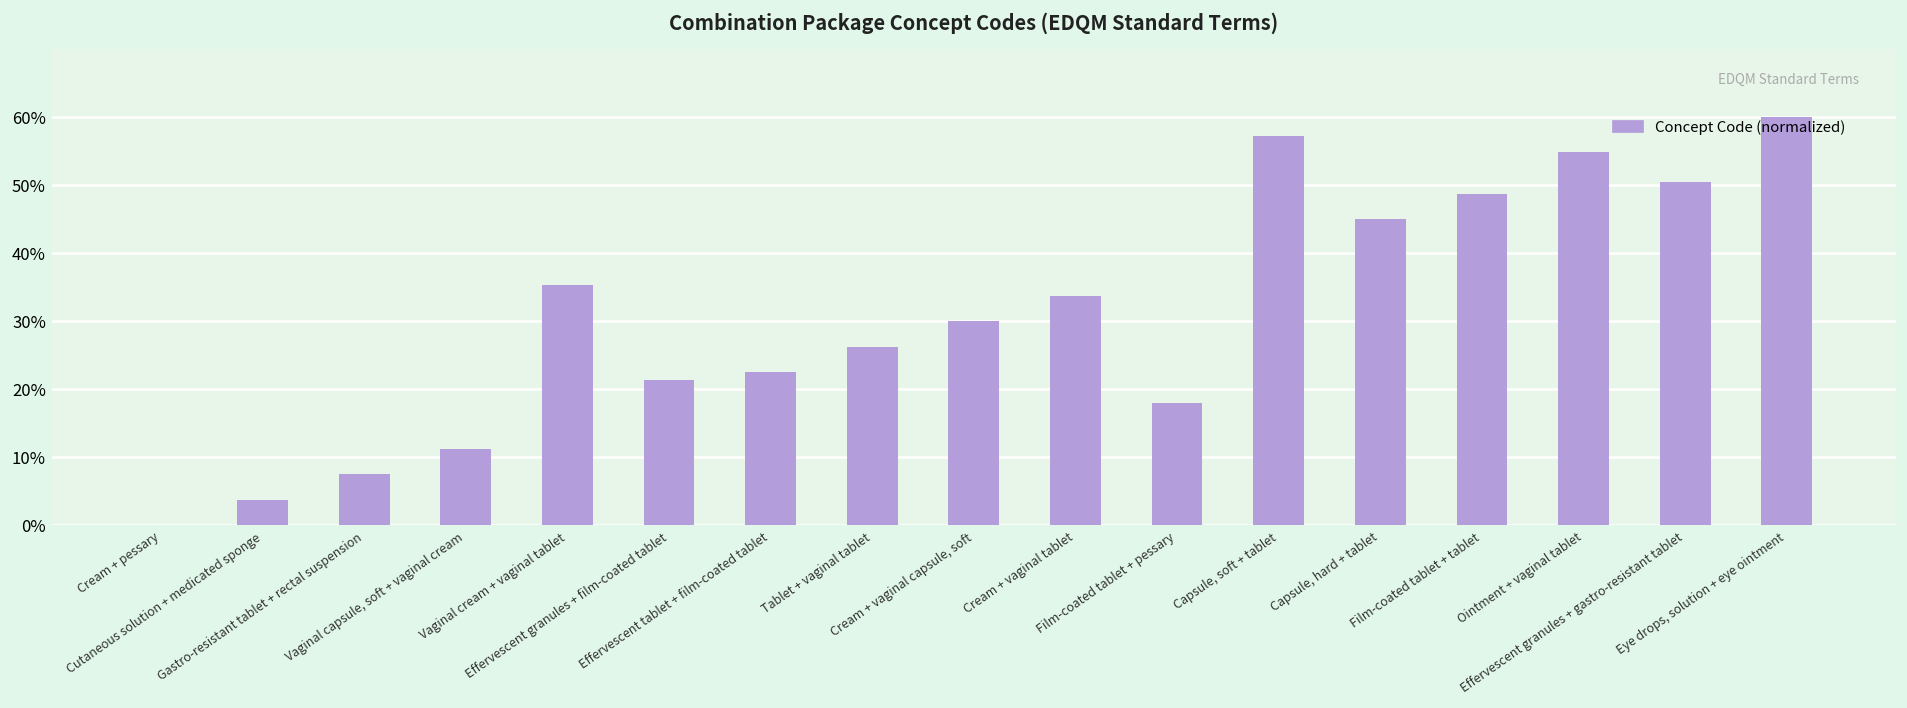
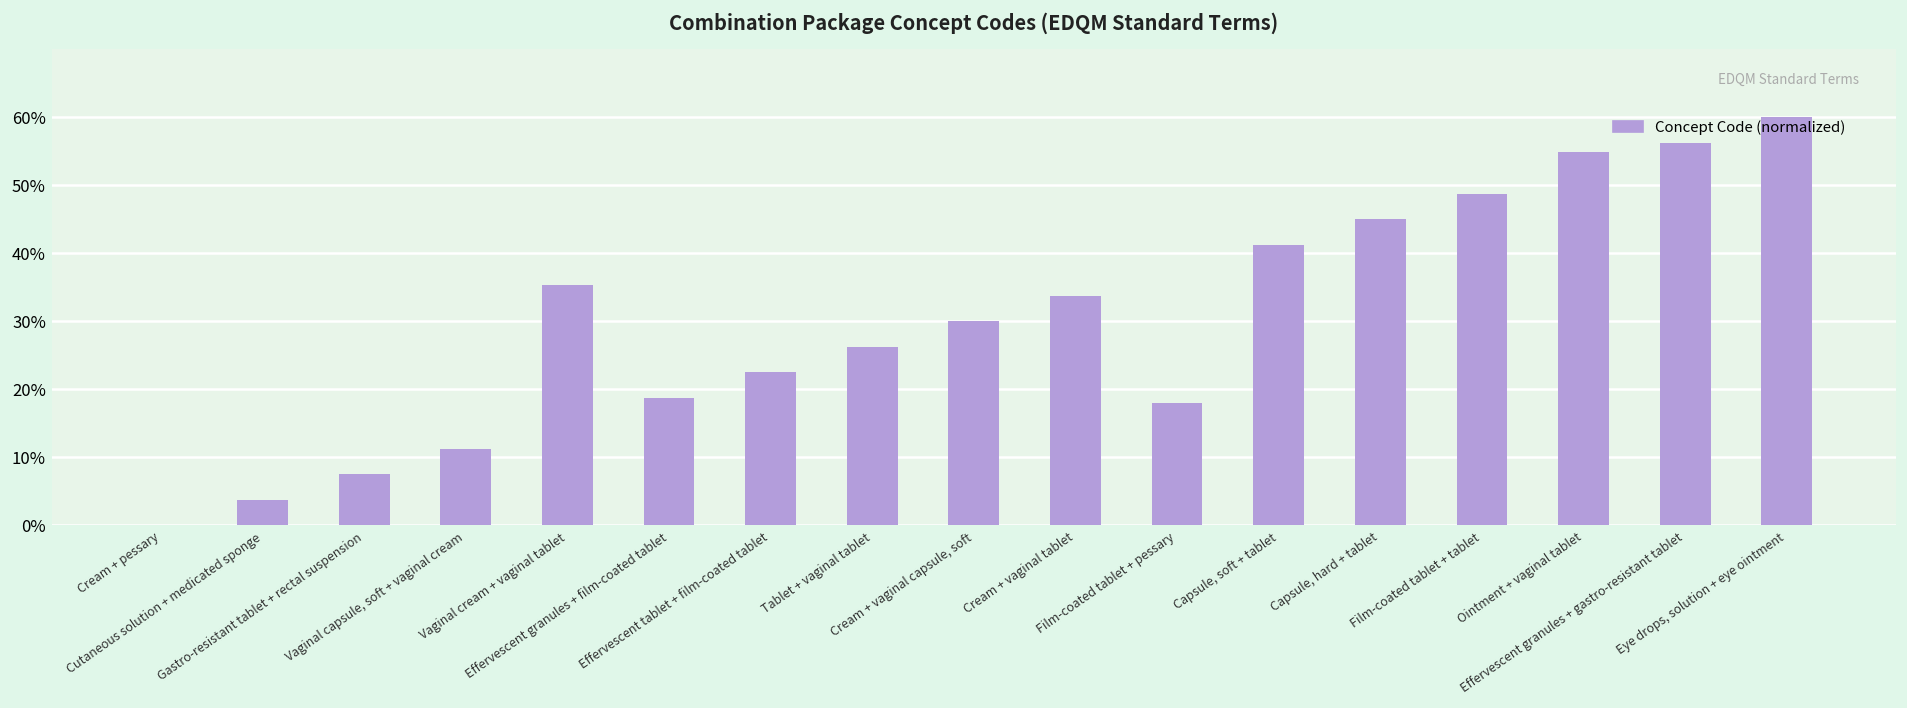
  {
    "Cream + pessary": "0%",
    "Cutaneous solution + medicated sponge": "4%",
    "Gastro-resistant tablet + rectal suspension": "8%",
    "Vaginal capsule, soft + vaginal cream": "11%",
    "Vaginal cream + vaginal tablet": "35%",
-   "Effervescent granules + film-coated tablet": "21%",
+   "Effervescent granules + film-coated tablet": "19%",
    "Effervescent tablet + film-coated tablet": "23%",
    "Tablet + vaginal tablet": "26%",
    "Cream + vaginal capsule, soft": "30%",
    "Cream + vaginal tablet": "34%",
    "Film-coated tablet + pessary": "18%",
-   "Capsule, soft + tablet": "57%",
+   "Capsule, soft + tablet": "41%",
    "Capsule, hard + tablet": "45%",
    "Film-coated tablet + tablet": "49%",
    "Ointment + vaginal tablet": "55%",
-   "Effervescent granules + gastro-resistant tablet": "51%",
+   "Effervescent granules + gastro-resistant tablet": "56%",
    "Eye drops, solution + eye ointment": "60%"
  }
